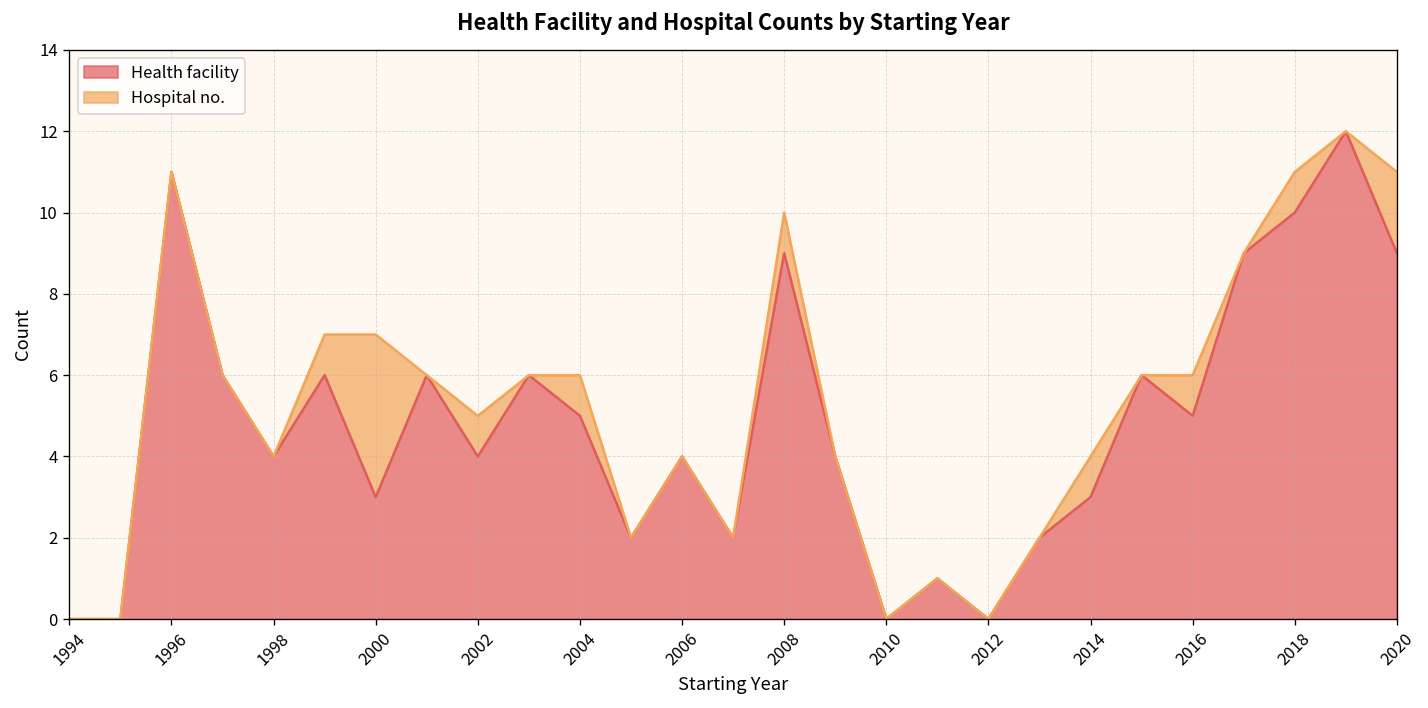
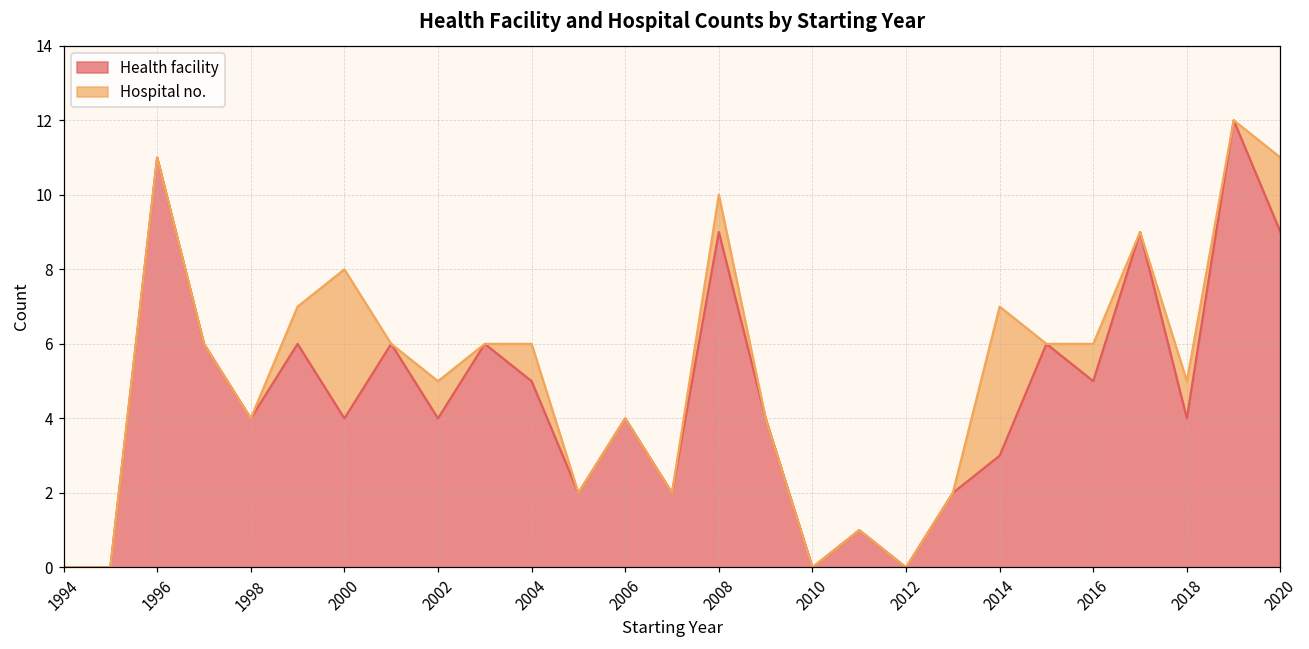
  {
    "Health facility": {
-     "2000": 3,
+     "2000": 4,
      "2002": 4,
      "2004": 5,
      "2008": 9,
      "2014": 3,
      "2016": 5,
-     "2018": 10,
+     "2018": 4,
      "2020": 9
    },
    "Hospital no.": {
      "2000": 4,
      "2002": 1,
      "2004": 1,
      "2008": 1,
-     "2014": 1,
+     "2014": 4,
      "2016": 1,
      "2018": 1,
      "2020": 2
    }
  }
